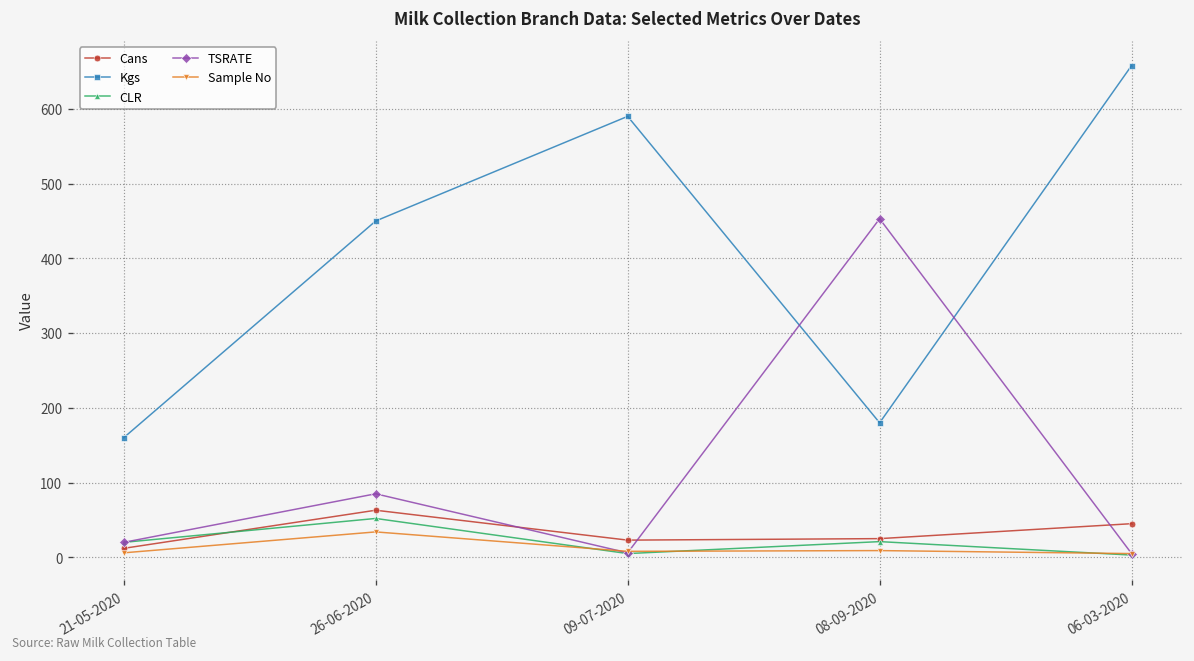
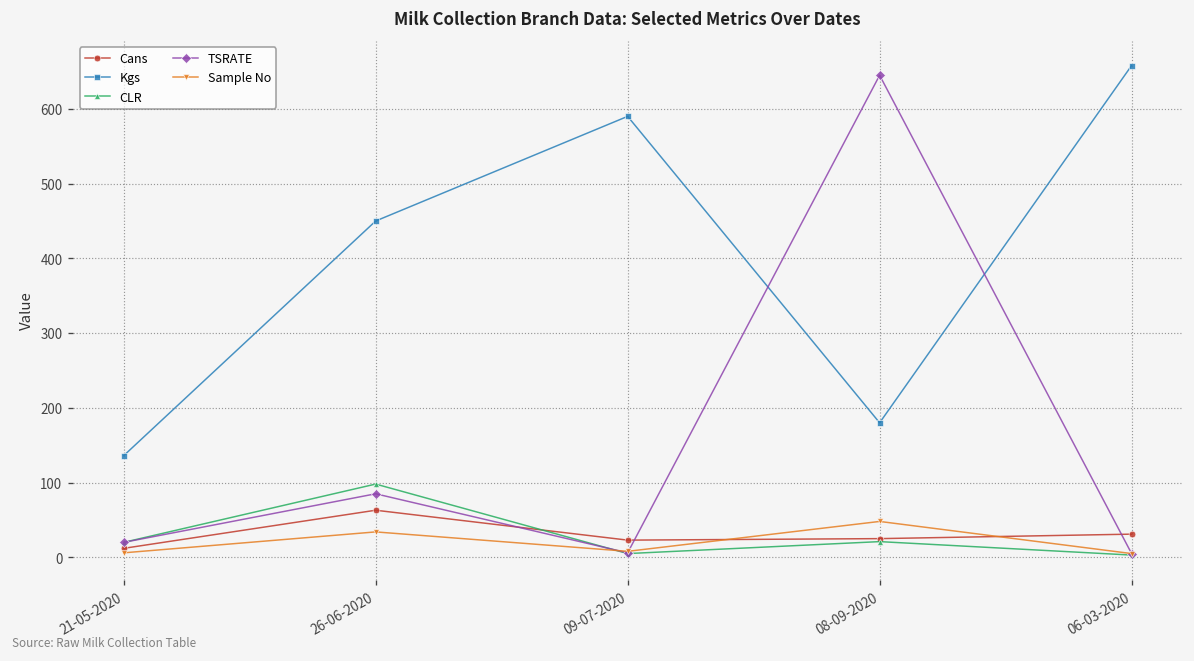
  {
    "Cans": {
      "21-05-2020": 10,
      "26-06-2020": 60,
      "09-07-2020": 20,
-     "06-03-2020": 50
+     "06-03-2020": 30
    },
    "Kgs": {
-     "21-05-2020": 160,
+     "21-05-2020": 140,
      "26-06-2020": 450,
      "09-07-2020": 590,
      "08-09-2020": 180,
      "06-03-2020": 660
    },
    "CLR": {
-     "26-06-2020": 50
+     "26-06-2020": 100
    },
    "TSRATE": {
      "26-06-2020": 90,
-     "08-09-2020": 450
+     "08-09-2020": 650
    },
    "Sample No": {
      "21-05-2020": 10,
      "26-06-2020": 30,
-     "08-09-2020": 10
+     "08-09-2020": 50
    }
  }
